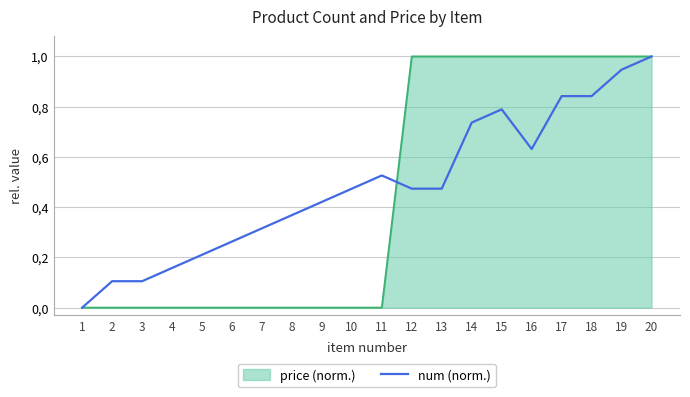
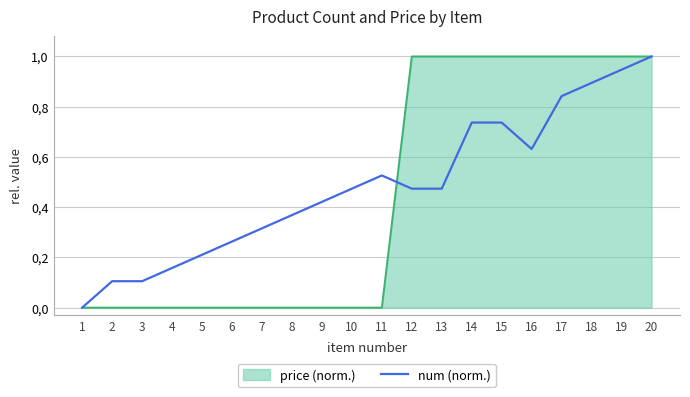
  {
    "price (norm.)": {
      "2": 0.0,
      "3": 0.0,
      "4": 0.0,
      "5": 0.0,
      "6": 0.0,
      "7": 0.0,
      "8": 0.0,
      "9": 0.0,
      "10": 0.0,
      "11": 0.0,
      "12": 10.0,
      "13": 10.0,
      "14": 10.0,
      "15": 10.0,
      "16": 10.0,
      "17": 10.0,
      "18": 10.0,
      "19": 10.0
    },
    "num (norm.)": {
      "2": 1.1,
      "3": 1.1,
      "4": 1.6,
      "5": 2.1,
      "6": 2.6,
      "7": 3.2,
      "8": 3.7,
      "9": 4.2,
      "10": 4.7,
      "11": 5.3,
      "12": 4.7,
      "13": 4.7,
      "14": 7.4,
-     "15": 7.9,
+     "15": 7.4,
      "16": 6.3,
      "17": 8.4,
-     "18": 8.4,
+     "18": 8.9,
      "19": 9.5
    }
  }
